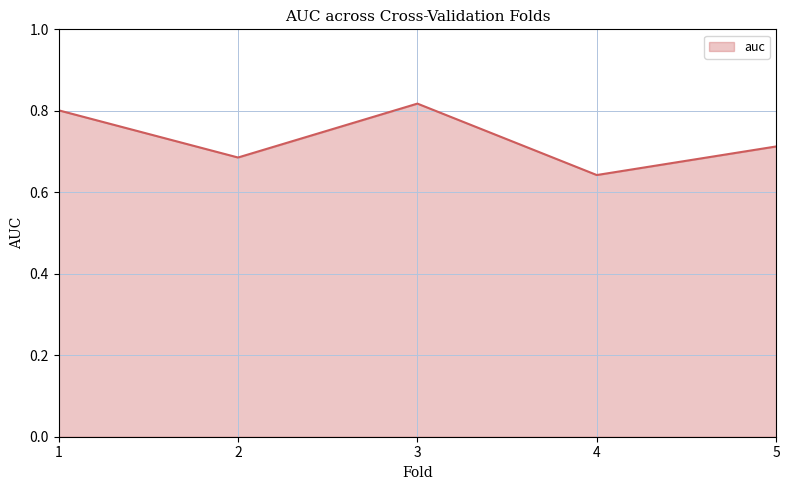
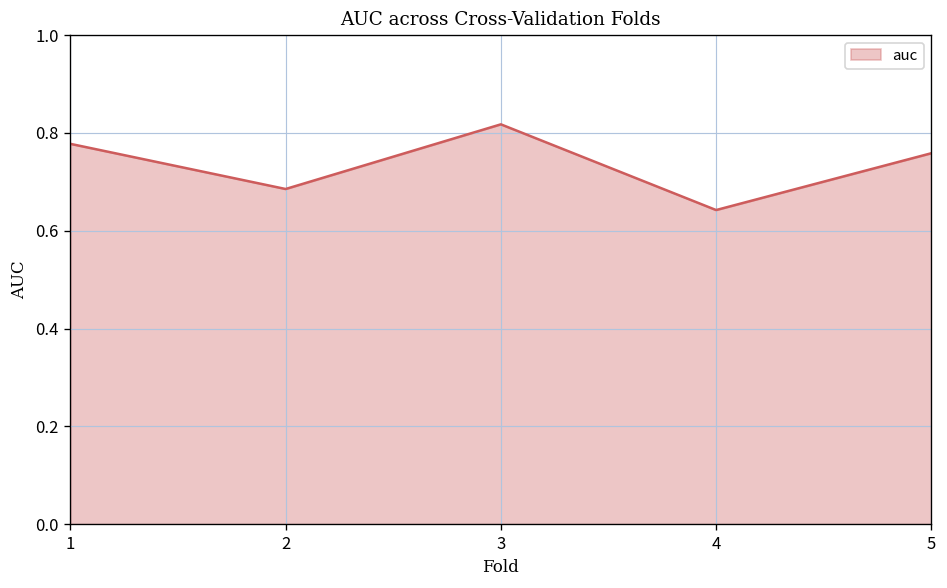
  {
-   "1": 0.80,
+   "1": 0.78,
    "2": 0.69,
    "3": 0.82,
    "4": 0.64,
-   "5": 0.71
+   "5": 0.76
  }
